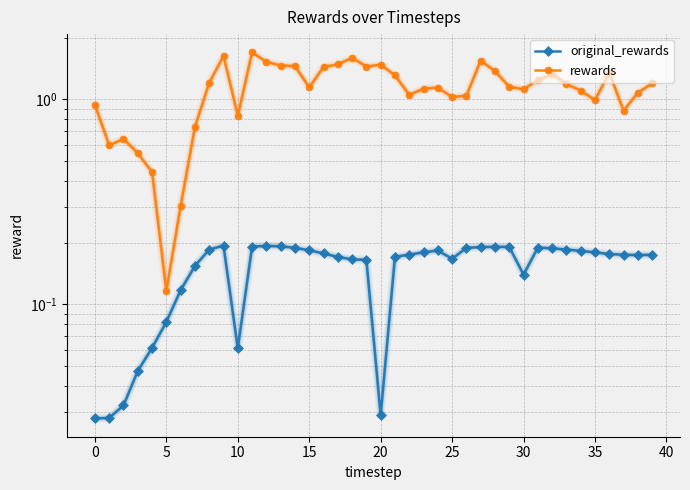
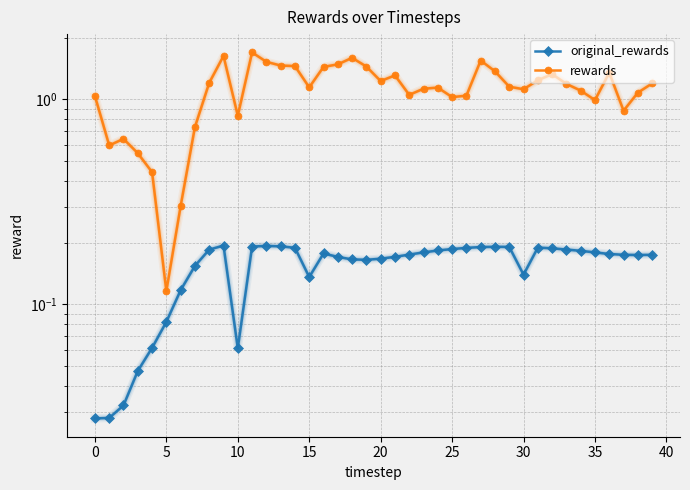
  {
    "original_rewards": {
      "0": 0.028,
      "5": 0.082,
      "10": 0.061,
-     "15": 0.18,
-     "20": 0.029,
-     "25": 0.17,
+     "15": 0.14,
+     "20": 0.17,
+     "25": 0.19,
      "30": 0.14,
      "35": 0.18
    },
    "rewards": {
-     "0": 0.9,
+     "0": 1.0,
      "5": 0.12,
      "10": 0.83,
      "15": 1.1,
-     "20": 1.5,
+     "20": 1.2,
      "25": 1.0,
      "30": 1.1,
      "35": 1.0
    }
  }
